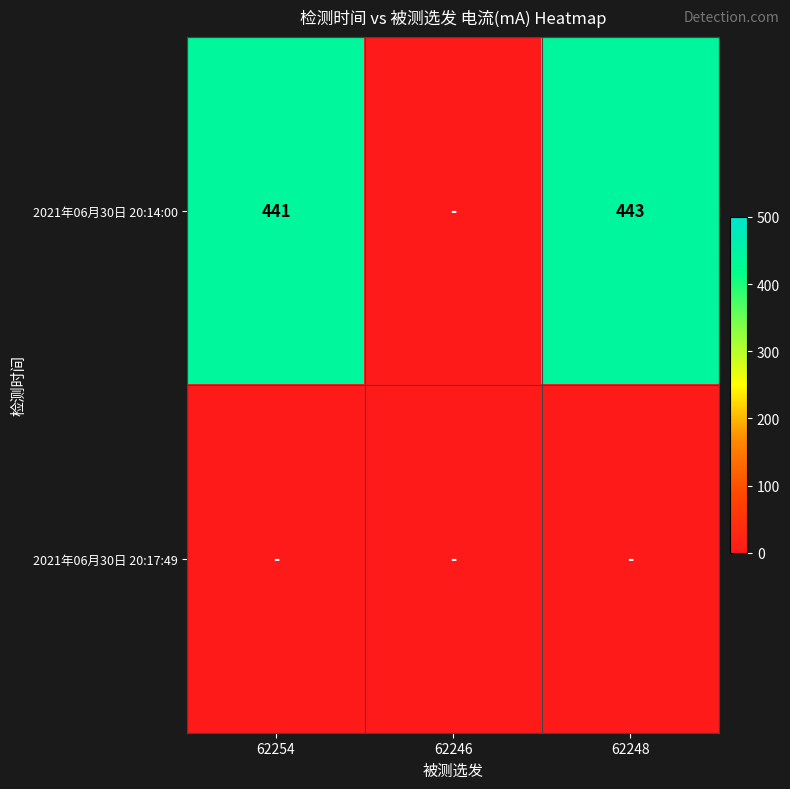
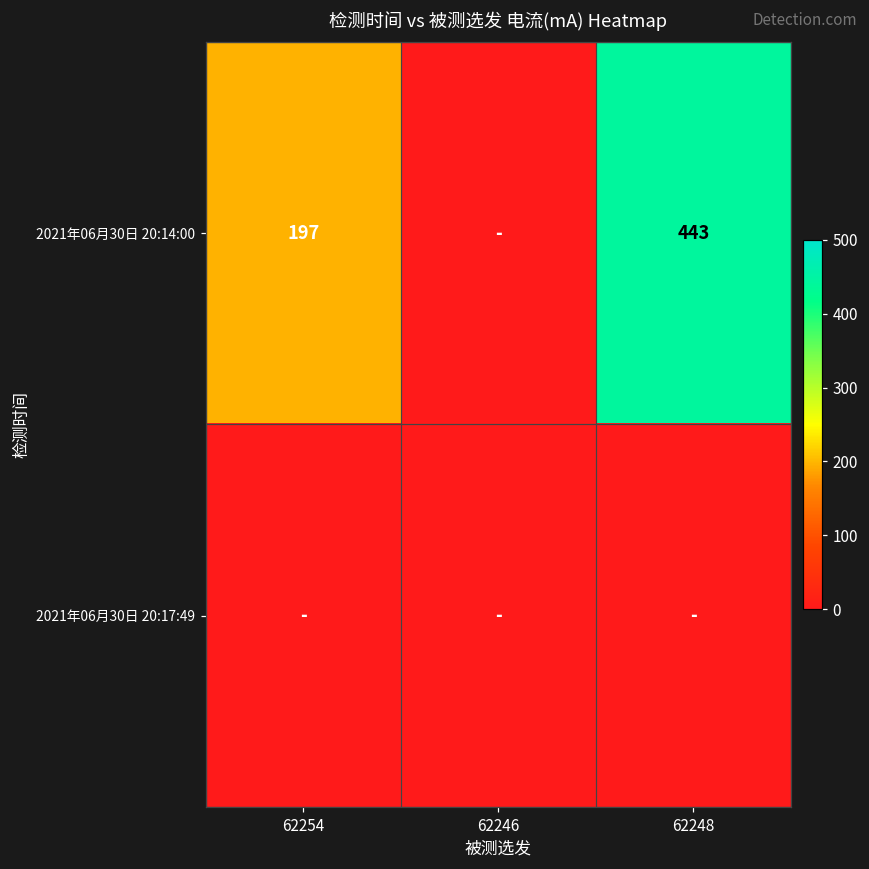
  {
    "2021年06月30日 20:14:00": {
-     "62254": 441,
+     "62254": 197,
      "62248": 443
    }
  }
